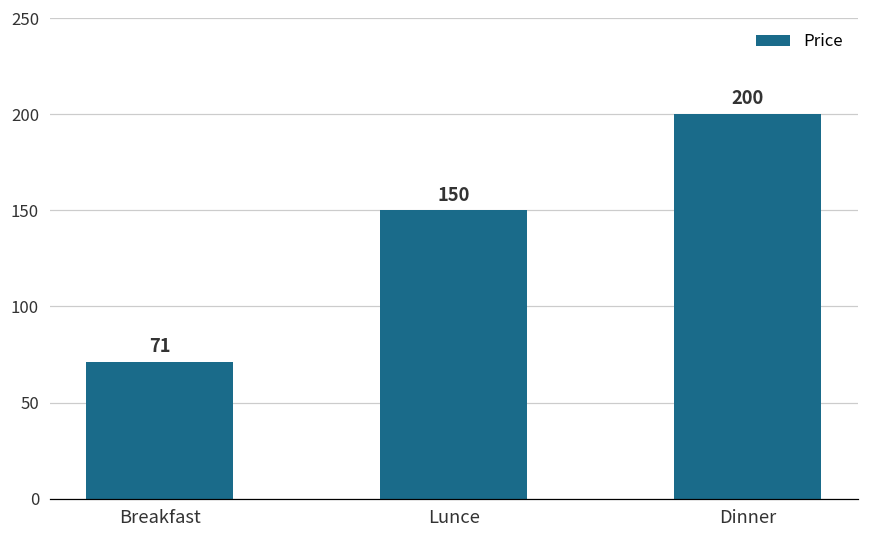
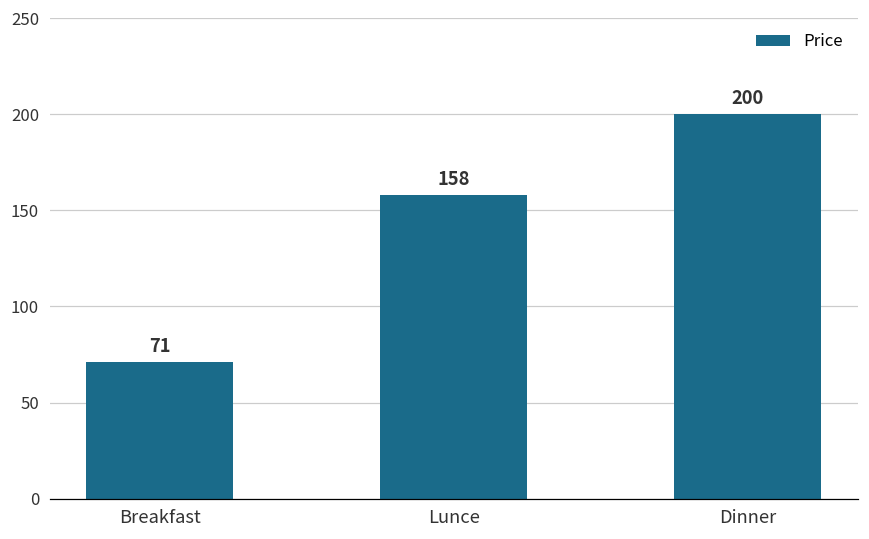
  {
    "Breakfast": 71,
-   "Lunce": 150,
+   "Lunce": 158,
    "Dinner": 200
  }
